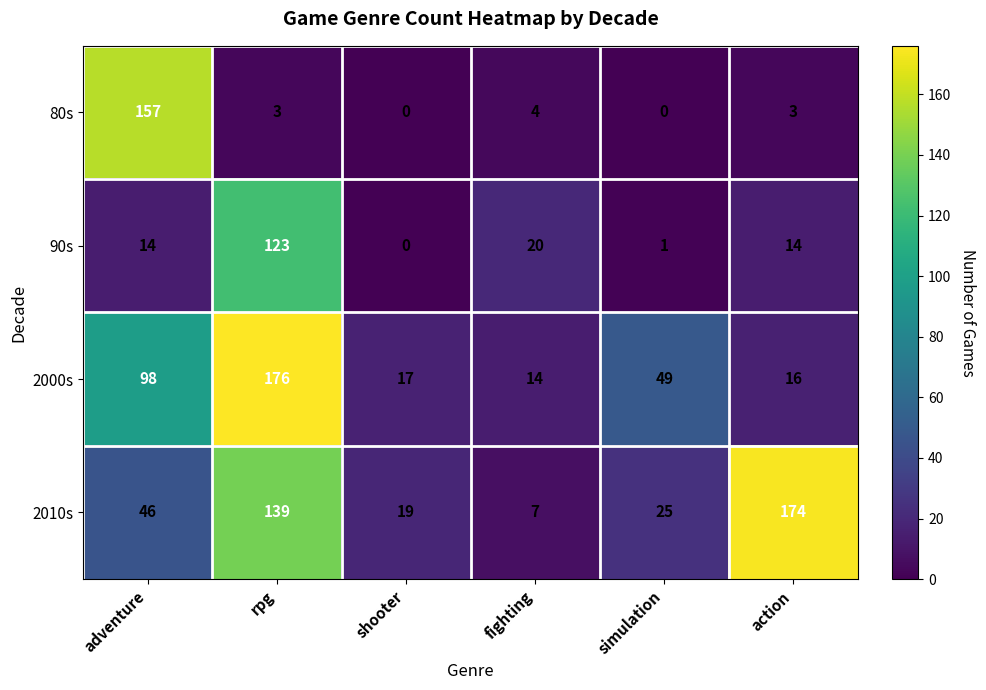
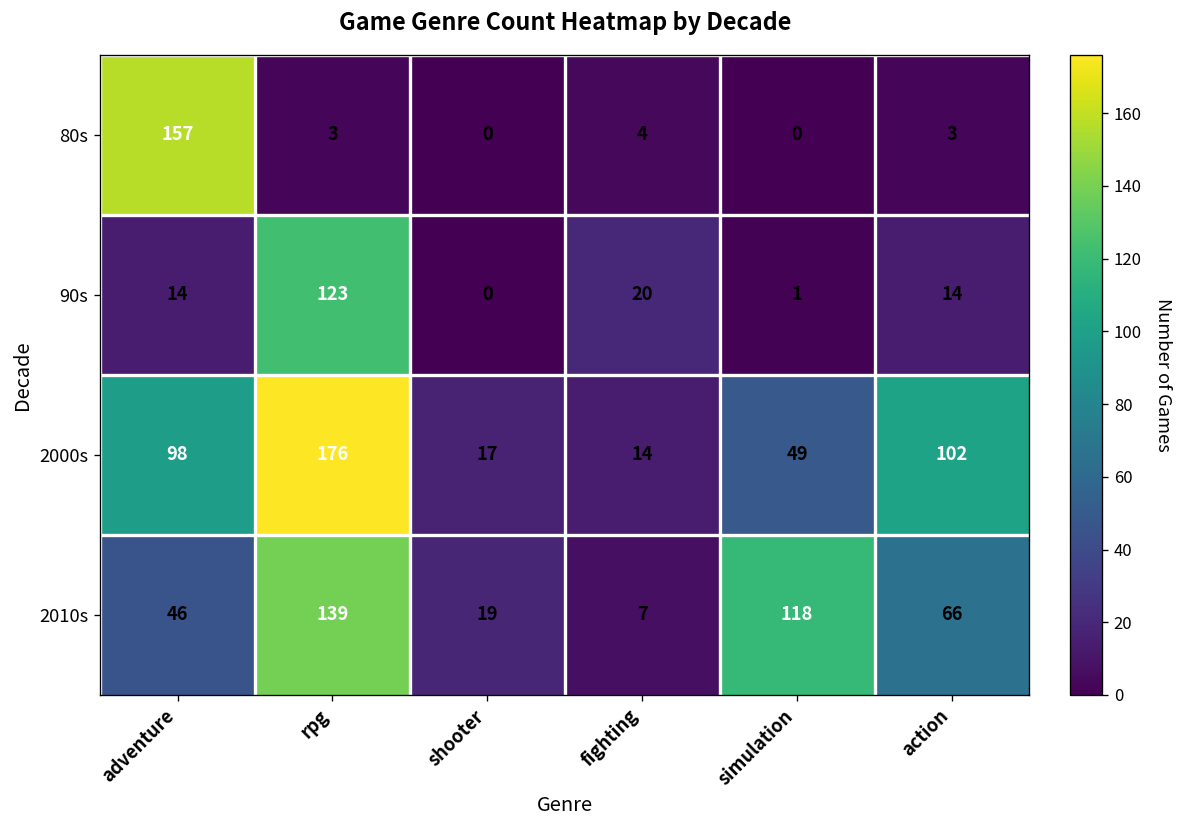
  {
    "80s": {
      "adventure": 157,
      "rpg": 3,
      "shooter": 0,
      "fighting": 4,
      "simulation": 0,
      "action": 3
    },
    "90s": {
      "adventure": 14,
      "rpg": 123,
      "shooter": 0,
      "fighting": 20,
      "simulation": 1,
      "action": 14
    },
    "2000s": {
      "adventure": 98,
      "rpg": 176,
      "shooter": 17,
      "fighting": 14,
      "simulation": 49,
-     "action": 16
+     "action": 102
    },
    "2010s": {
      "adventure": 46,
      "rpg": 139,
      "shooter": 19,
      "fighting": 7,
-     "simulation": 25,
-     "action": 174
+     "simulation": 118,
+     "action": 66
    }
  }
